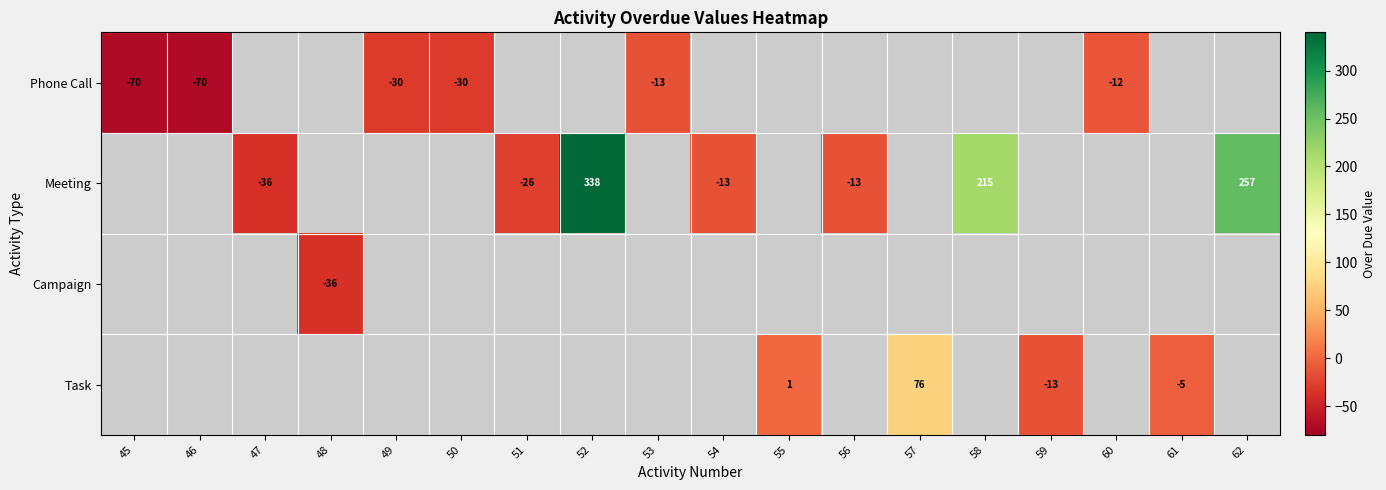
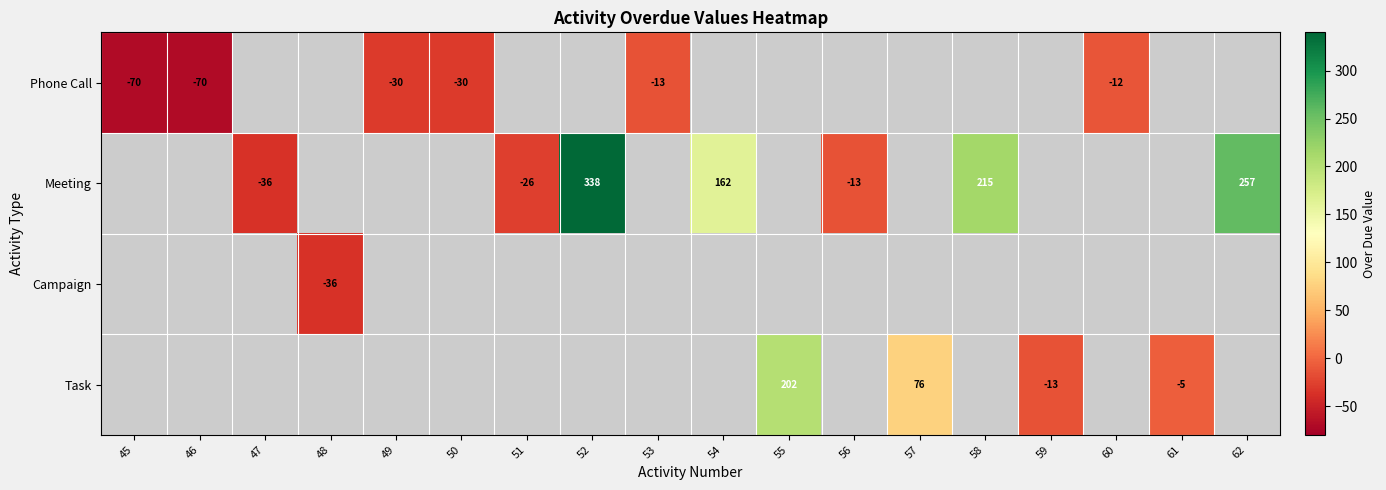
  {
    "Phone Call": {
      "45": -70,
      "46": -70,
      "49": -30,
      "50": -30,
      "53": -13,
      "60": -12
    },
    "Meeting": {
      "47": -36,
      "51": -26,
      "52": 338,
-     "54": -13,
+     "54": 162,
      "56": -13,
      "58": 215,
      "62": 257
    },
    "Campaign": {
      "48": -36
    },
    "Task": {
-     "55": 1,
+     "55": 202,
      "57": 76,
      "59": -13,
      "61": -5
    }
  }
